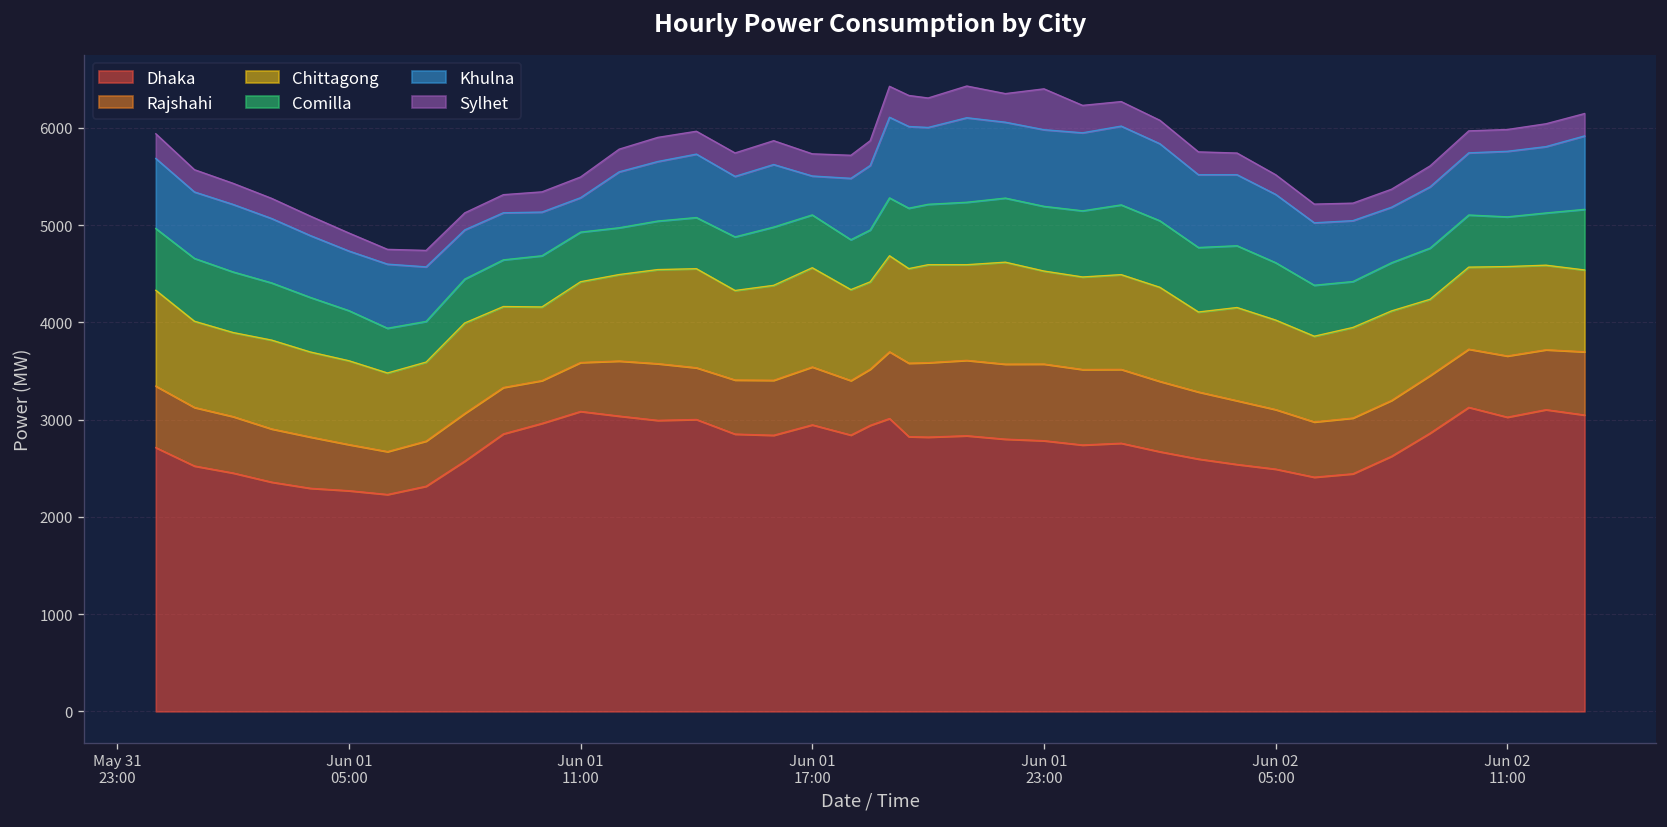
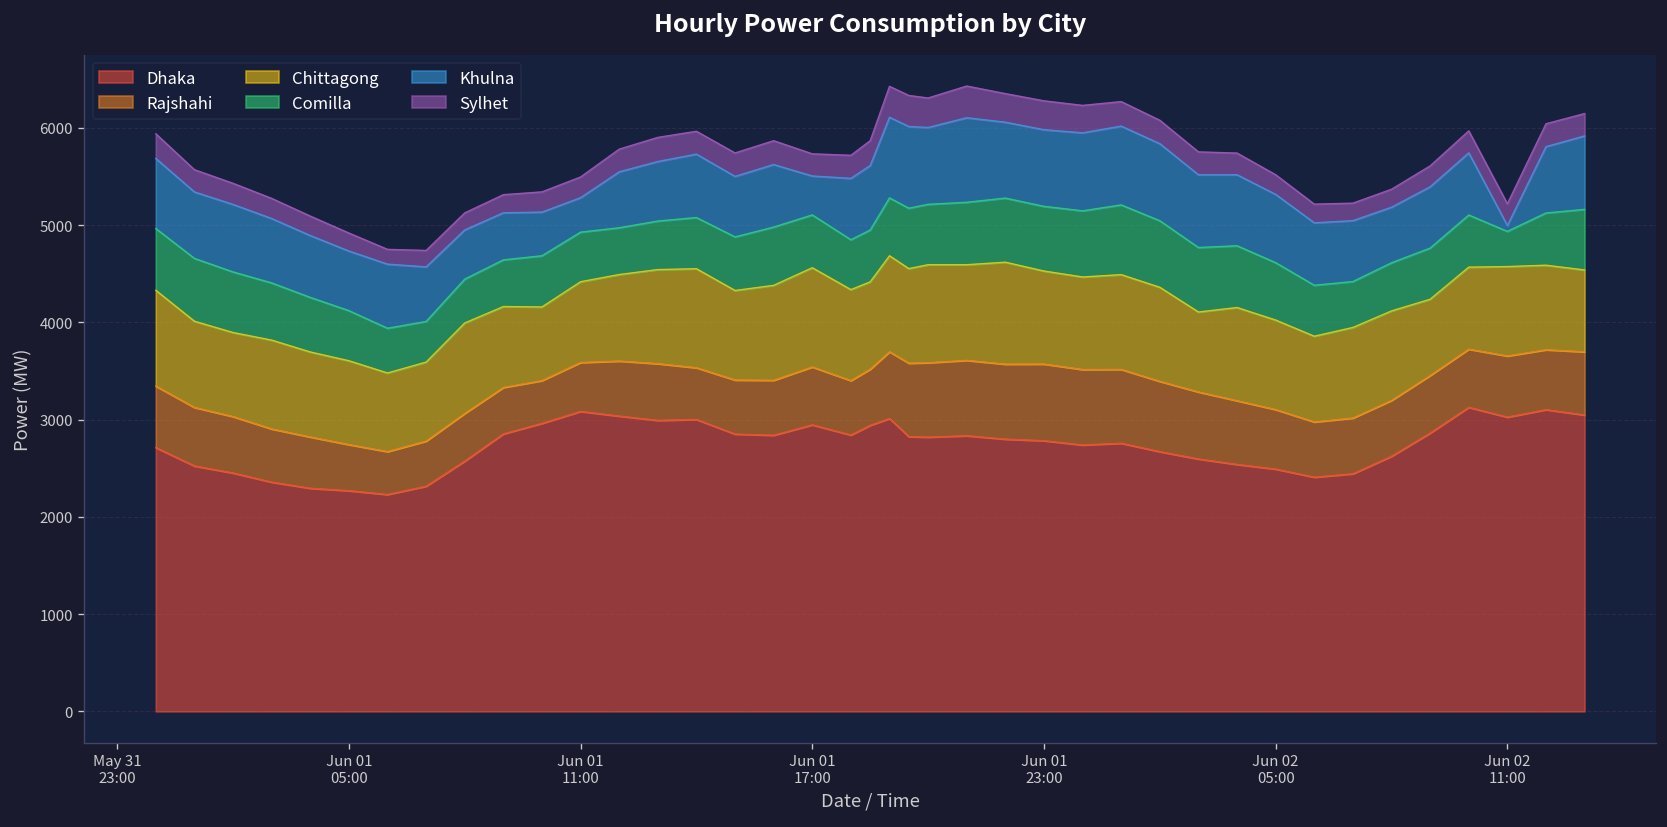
  {
    "Chittagong": {
      "Jun 01 05:00": 900,
      "Jun 01 11:00": 800,
      "Jun 01 17:00": 1000,
      "Jun 01 23:00": 1000,
      "Jun 02 05:00": 900,
      "Jun 02 11:00": 900
    },
    "Comilla": {
      "Jun 01 05:00": 500,
      "Jun 01 11:00": 500,
      "Jun 01 17:00": 500,
      "Jun 01 23:00": 700,
      "Jun 02 05:00": 600,
-     "Jun 02 11:00": 500
+     "Jun 02 11:00": 400
    },
    "Khulna": {
      "Jun 01 05:00": 600,
      "Jun 01 11:00": 400,
      "Jun 01 17:00": 400,
      "Jun 01 23:00": 800,
      "Jun 02 05:00": 700,
-     "Jun 02 11:00": 700
+     "Jun 02 11:00": 100
    },
    "Sylhet": {
      "Jun 01 05:00": 200,
      "Jun 01 11:00": 200,
      "Jun 01 17:00": 200,
-     "Jun 01 23:00": 400,
+     "Jun 01 23:00": 300,
      "Jun 02 05:00": 200,
      "Jun 02 11:00": 200
    }
  }
